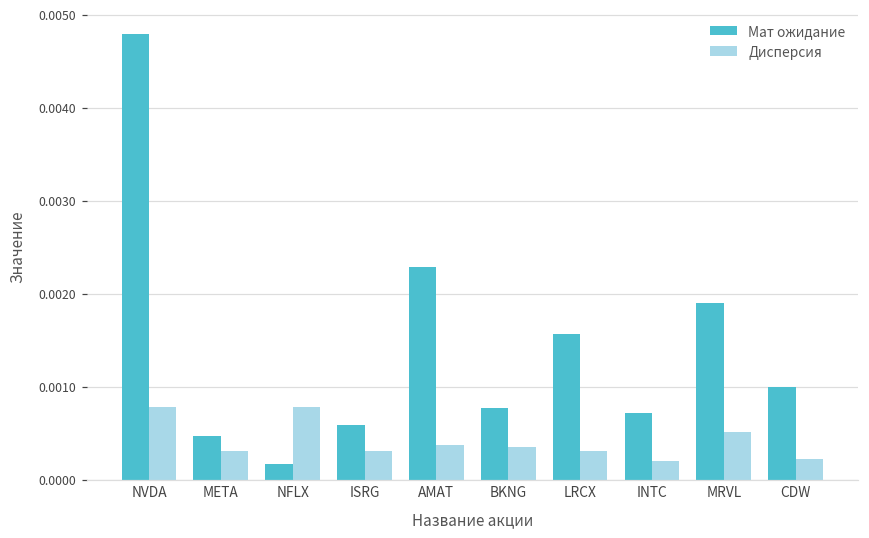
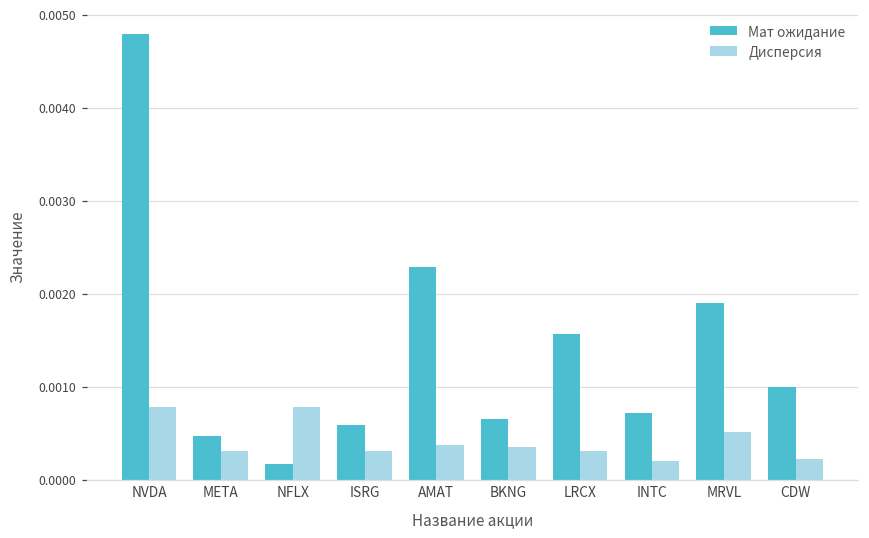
  {
    "Мат ожидание": {
      "NVDA": 0.0048,
      "META": 0.0005,
      "NFLX": 0.0002,
      "ISRG": 0.0006,
      "AMAT": 0.0023,
-     "BKNG": 0.0008,
+     "BKNG": 0.0006,
      "LRCX": 0.0016,
      "INTC": 0.0007,
      "MRVL": 0.0019,
      "CDW": 0.0010
    },
    "Дисперсия": {
      "NVDA": 0.0008,
      "META": 0.0003,
      "NFLX": 0.0008,
      "ISRG": 0.0003,
      "AMAT": 0.0004,
      "BKNG": 0.0004,
      "LRCX": 0.0003,
      "INTC": 0.0002,
      "MRVL": 0.0005,
      "CDW": 0.0002
    }
  }
